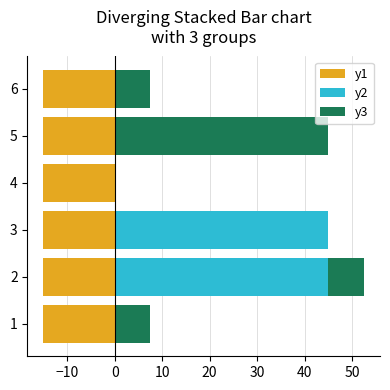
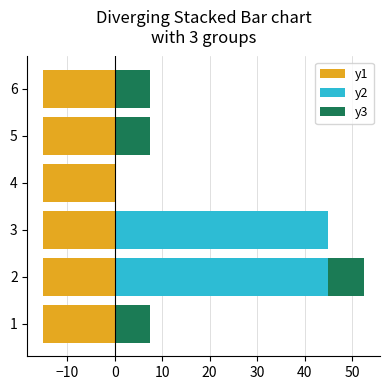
  {
    "y1": {
      "6": -15,
      "5": -15,
      "4": -15,
      "3": -15,
      "2": -15,
      "1": -15
    },
    "y2": {
      "6": 0,
      "5": 0,
      "4": 0,
      "3": 45,
      "2": 45,
      "1": 0
    },
    "y3": {
      "6": 8,
-     "5": 45,
+     "5": 8,
      "4": 0,
      "3": 0,
      "2": 8,
      "1": 8
    }
  }
